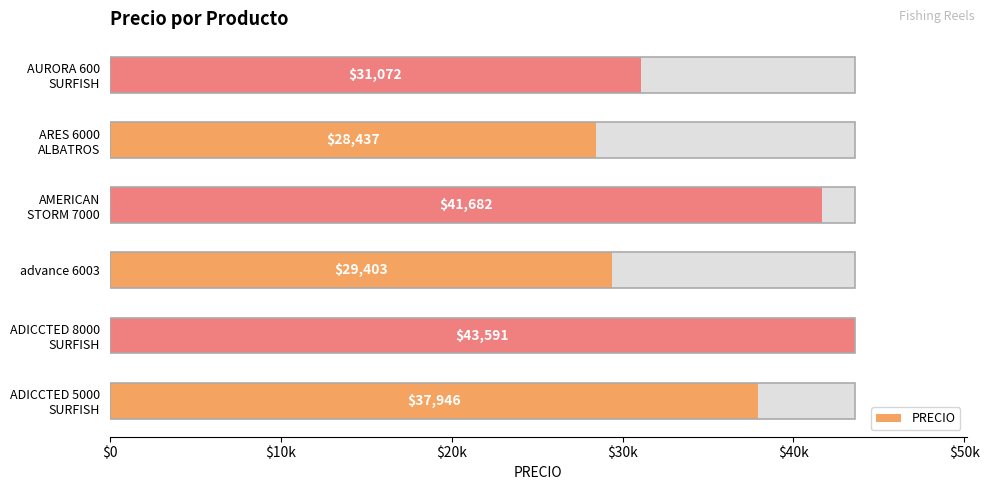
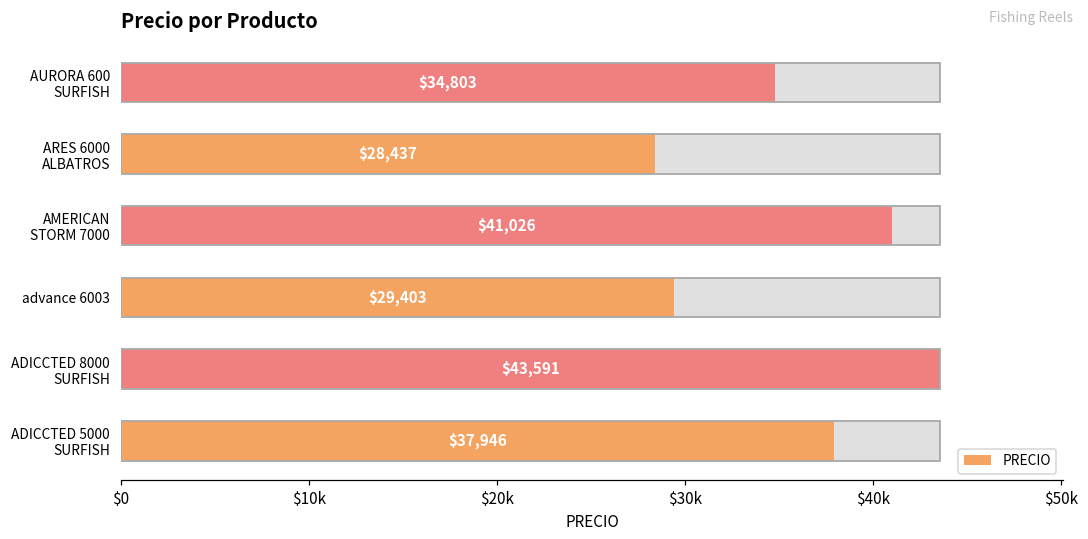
  {
    "PRECIO": {
-     "AURORA 600 SURFISH": "$31,072",
-     "AMERICAN STORM 7000": "$41,682",
+     "AURORA 600 SURFISH": "$34,803",
+     "AMERICAN STORM 7000": "$41,026",
      "ADICCTED 8000 SURFISH": "$43,591"
    }
  }
